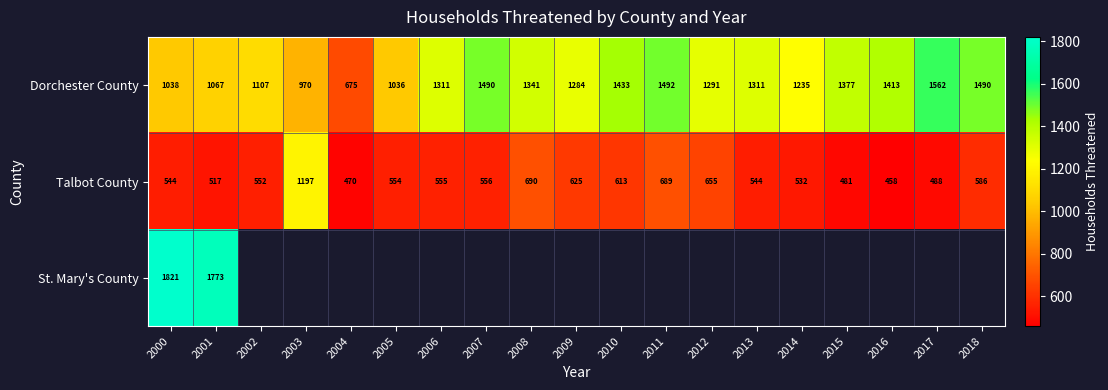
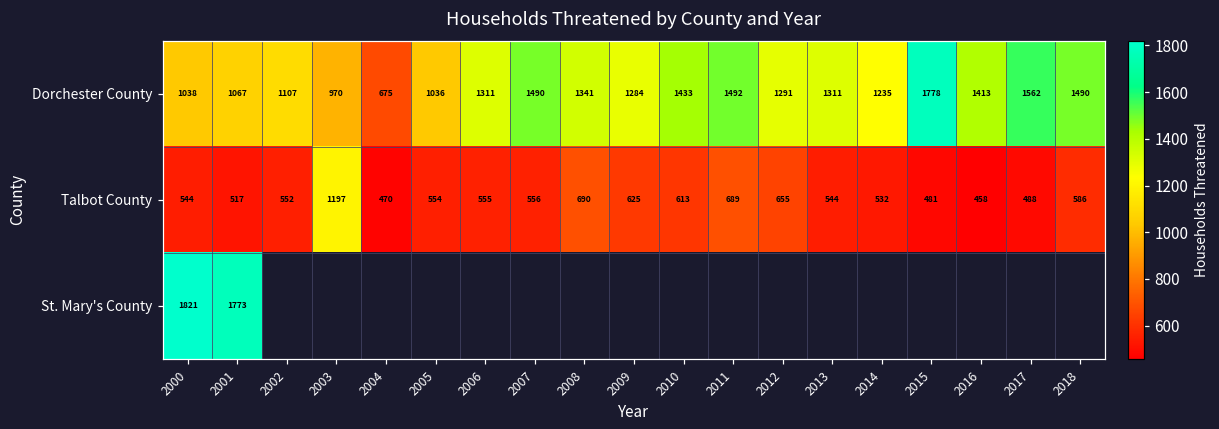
  {
    "Dorchester County": {
      "2000": 1038,
      "2001": 1067,
      "2002": 1107,
      "2003": 970,
      "2004": 675,
      "2005": 1036,
      "2006": 1311,
      "2007": 1490,
      "2008": 1341,
      "2009": 1284,
      "2010": 1433,
      "2011": 1492,
      "2012": 1291,
      "2013": 1311,
      "2014": 1235,
-     "2015": 1377,
+     "2015": 1778,
      "2016": 1413,
      "2017": 1562,
      "2018": 1490
    },
    "Talbot County": {
      "2000": 544,
      "2001": 517,
      "2002": 552,
      "2003": 1197,
      "2004": 470,
      "2005": 554,
      "2006": 555,
      "2007": 556,
      "2008": 690,
      "2009": 625,
      "2010": 613,
      "2011": 689,
      "2012": 655,
      "2013": 544,
      "2014": 532,
      "2015": 481,
      "2016": 458,
      "2017": 488,
      "2018": 586
    },
    "St. Mary's County": {
      "2000": 1821,
      "2001": 1773
    }
  }
